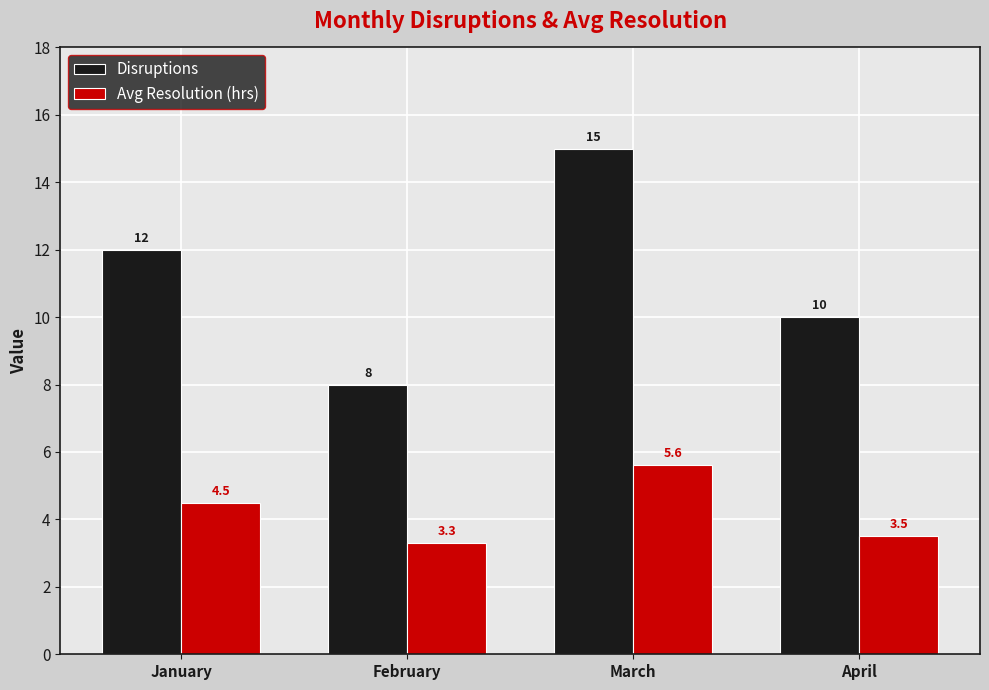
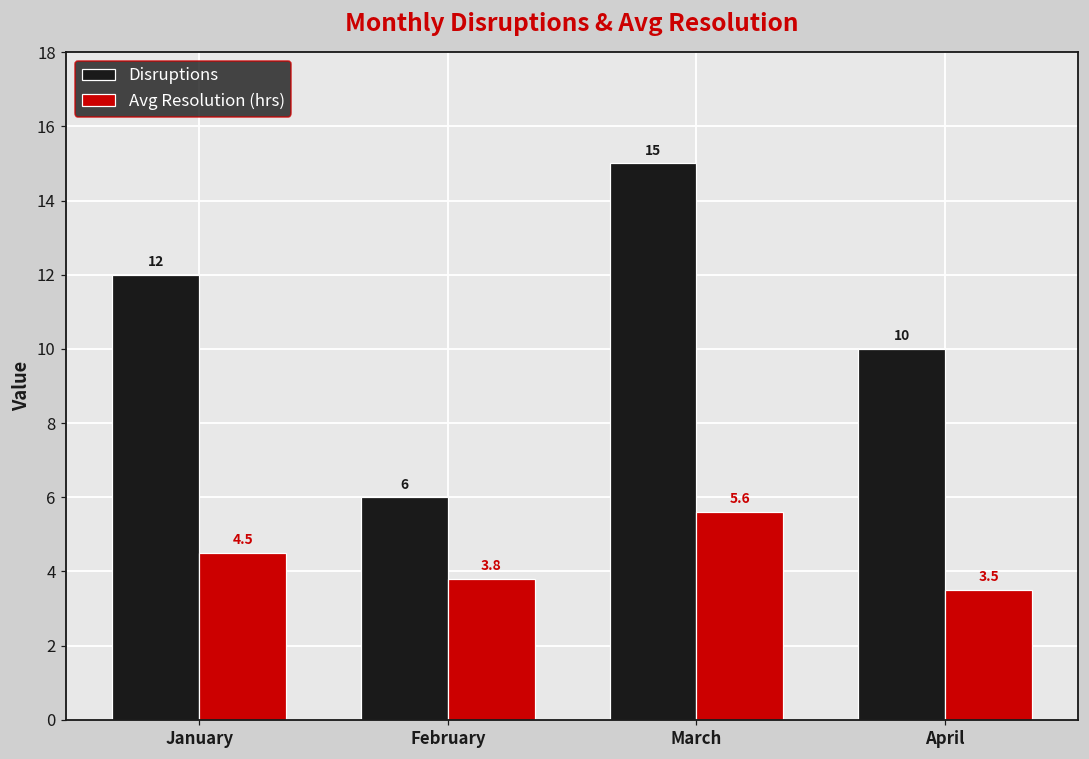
  {
    "Disruptions": {
      "January": 12,
-     "February": 8,
+     "February": 6,
      "March": 15,
      "April": 10
    },
    "Avg Resolution (hrs)": {
      "January": 4.5,
-     "February": 3.3,
+     "February": 3.8,
      "March": 5.6,
      "April": 3.5
    }
  }
